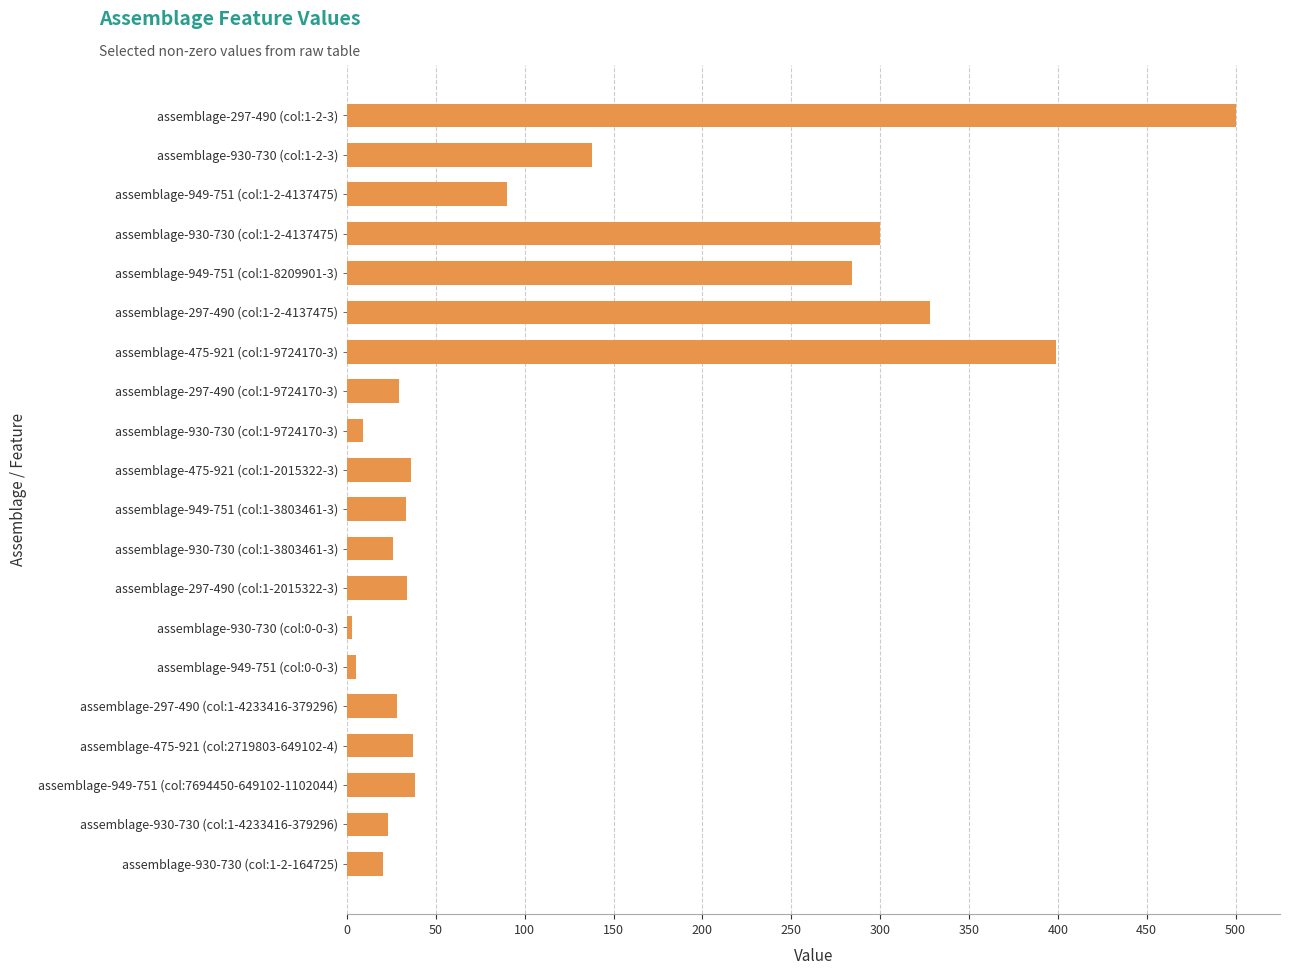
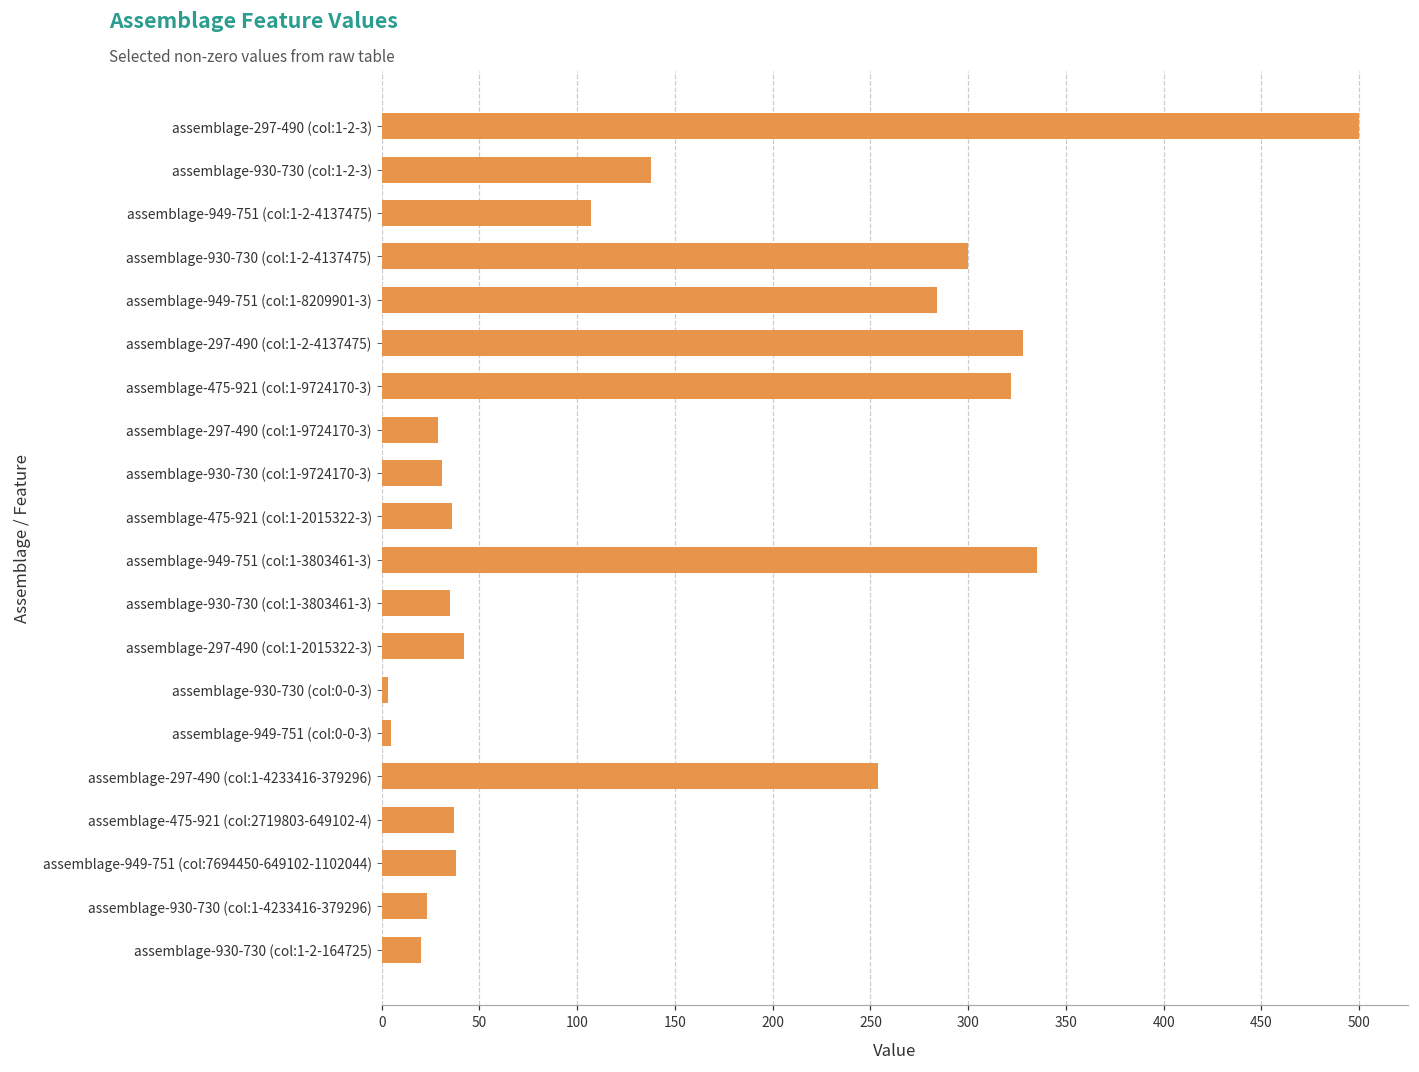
  {
    "assemblage-297-490 (col:1-2-3)": 500,
    "assemblage-930-730 (col:1-2-3)": 138,
-   "assemblage-949-751 (col:1-2-4137475)": 90,
+   "assemblage-949-751 (col:1-2-4137475)": 107,
    "assemblage-930-730 (col:1-2-4137475)": 300,
    "assemblage-949-751 (col:1-8209901-3)": 284,
    "assemblage-297-490 (col:1-2-4137475)": 328,
-   "assemblage-475-921 (col:1-9724170-3)": 399,
+   "assemblage-475-921 (col:1-9724170-3)": 322,
    "assemblage-297-490 (col:1-9724170-3)": 29,
-   "assemblage-930-730 (col:1-9724170-3)": 9,
+   "assemblage-930-730 (col:1-9724170-3)": 31,
    "assemblage-475-921 (col:1-2015322-3)": 36,
-   "assemblage-949-751 (col:1-3803461-3)": 33,
-   "assemblage-930-730 (col:1-3803461-3)": 26,
-   "assemblage-297-490 (col:1-2015322-3)": 34,
+   "assemblage-949-751 (col:1-3803461-3)": 335,
+   "assemblage-930-730 (col:1-3803461-3)": 35,
+   "assemblage-297-490 (col:1-2015322-3)": 42,
    "assemblage-930-730 (col:0-0-3)": 3,
    "assemblage-949-751 (col:0-0-3)": 5,
-   "assemblage-297-490 (col:1-4233416-379296)": 28,
+   "assemblage-297-490 (col:1-4233416-379296)": 254,
    "assemblage-475-921 (col:2719803-649102-4)": 37,
    "assemblage-949-751 (col:7694450-649102-1102044)": 38,
    "assemblage-930-730 (col:1-4233416-379296)": 23,
    "assemblage-930-730 (col:1-2-164725)": 20
  }
